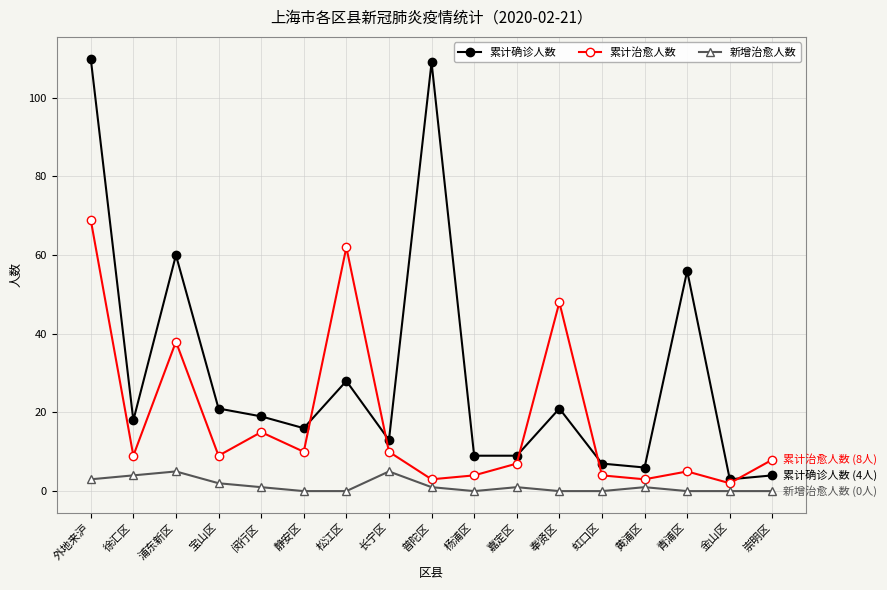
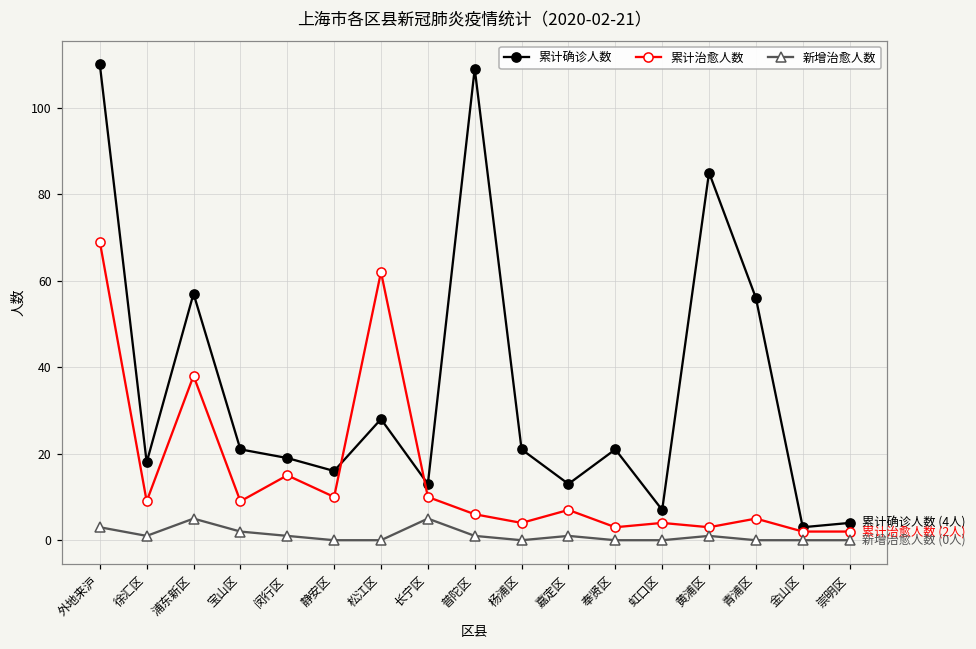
  {
    "累计确诊人数": {
      "外地来沪": "110",
      "徐汇区": "18",
-     "浦东新区": "60",
+     "浦东新区": "57",
      "宝山区": "21",
      "闵行区": "19",
      "静安区": "16",
      "松江区": "28",
      "长宁区": "13",
      "普陀区": "109",
-     "杨浦区": "9",
-     "嘉定区": "9",
+     "杨浦区": "21",
+     "嘉定区": "13",
      "奉贤区": "21",
      "虹口区": "7",
-     "黄浦区": "6",
+     "黄浦区": "85",
      "青浦区": "56",
      "金山区": "3"
    },
    "累计治愈人数": {
-     "普陀区": "3",
-     "奉贤区": "48",
-     "崇明区": "(8人)"
+     "普陀区": "6",
+     "奉贤区": "3",
+     "崇明区": "(2人)"
    },
    "新增治愈人数": {
      "外地来沪": "3",
-     "徐汇区": "4",
+     "徐汇区": "1",
      "浦东新区": "5",
      "宝山区": "2",
      "闵行区": "1",
      "静安区": "0",
      "松江区": "0",
      "长宁区": "5",
      "普陀区": "1",
      "杨浦区": "0",
      "嘉定区": "1",
      "奉贤区": "0",
      "虹口区": "0",
      "黄浦区": "1",
      "青浦区": "0",
      "金山区": "0"
    }
  }
